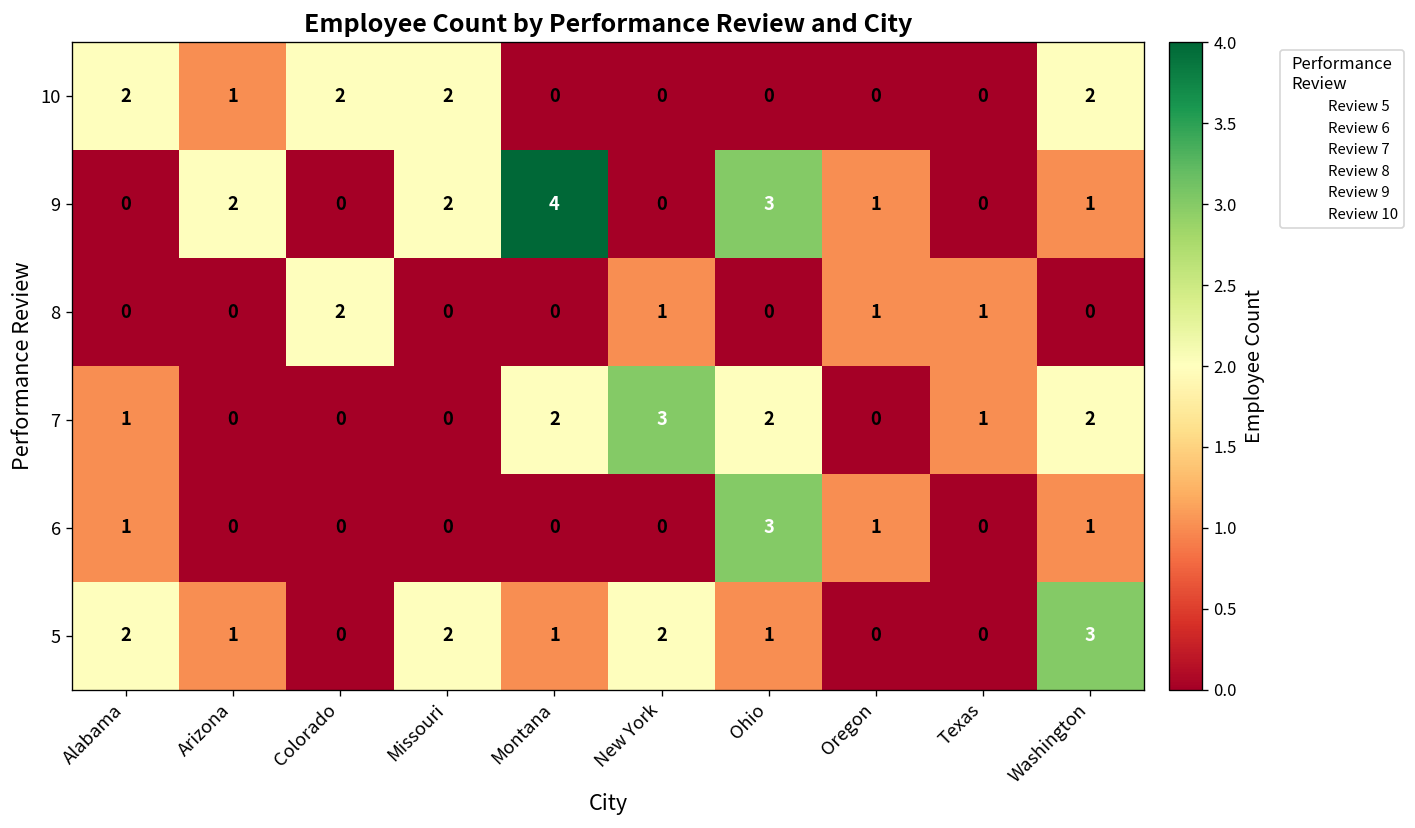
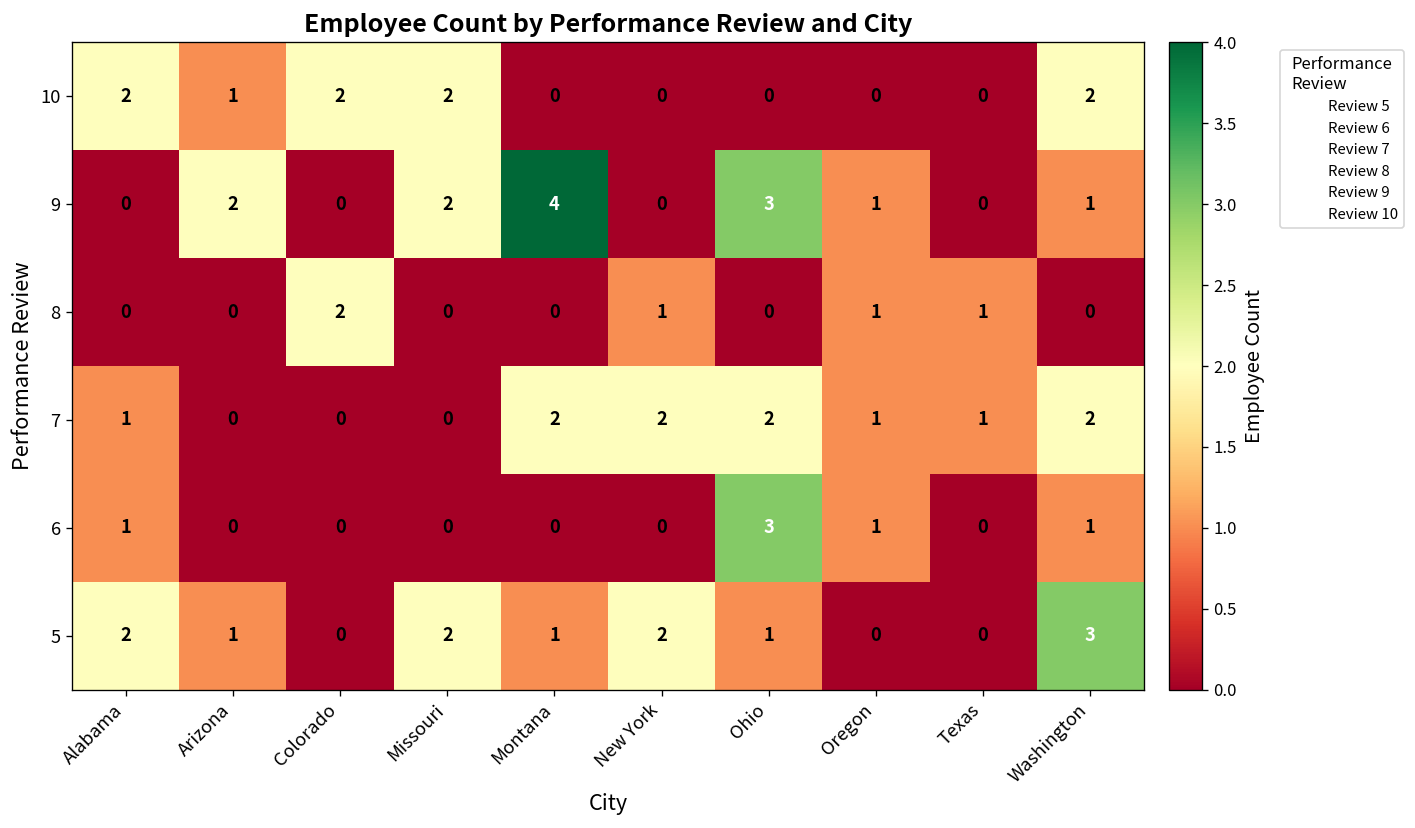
  {
    "10": {
      "Alabama": 2,
      "Arizona": 1,
      "Colorado": 2,
      "Missouri": 2,
      "Montana": 0,
      "New York": 0,
      "Ohio": 0,
      "Oregon": 0,
      "Texas": 0,
      "Washington": 2
    },
    "9": {
      "Alabama": 0,
      "Arizona": 2,
      "Colorado": 0,
      "Missouri": 2,
      "Montana": 4,
      "New York": 0,
      "Ohio": 3,
      "Oregon": 1,
      "Texas": 0,
      "Washington": 1
    },
    "8": {
      "Alabama": 0,
      "Arizona": 0,
      "Colorado": 2,
      "Missouri": 0,
      "Montana": 0,
      "New York": 1,
      "Ohio": 0,
      "Oregon": 1,
      "Texas": 1,
      "Washington": 0
    },
    "7": {
      "Alabama": 1,
      "Arizona": 0,
      "Colorado": 0,
      "Missouri": 0,
      "Montana": 2,
-     "New York": 3,
+     "New York": 2,
      "Ohio": 2,
-     "Oregon": 0,
+     "Oregon": 1,
      "Texas": 1,
      "Washington": 2
    },
    "6": {
      "Alabama": 1,
      "Arizona": 0,
      "Colorado": 0,
      "Missouri": 0,
      "Montana": 0,
      "New York": 0,
      "Ohio": 3,
      "Oregon": 1,
      "Texas": 0,
      "Washington": 1
    },
    "5": {
      "Alabama": 2,
      "Arizona": 1,
      "Colorado": 0,
      "Missouri": 2,
      "Montana": 1,
      "New York": 2,
      "Ohio": 1,
      "Oregon": 0,
      "Texas": 0,
      "Washington": 3
    }
  }
